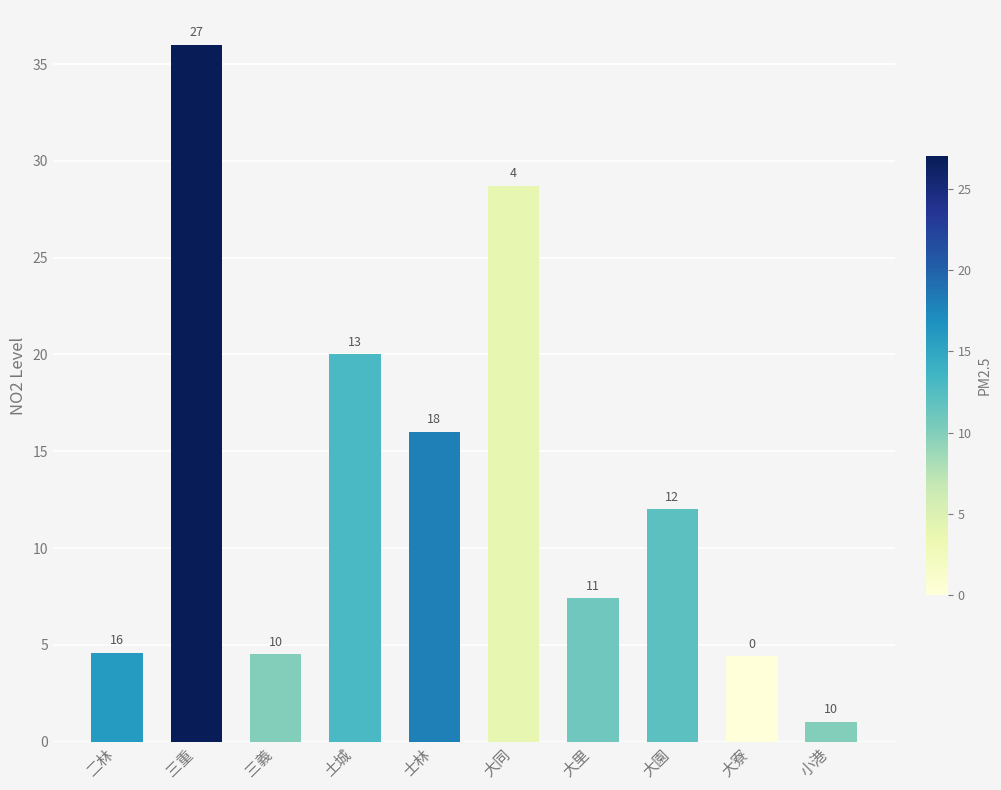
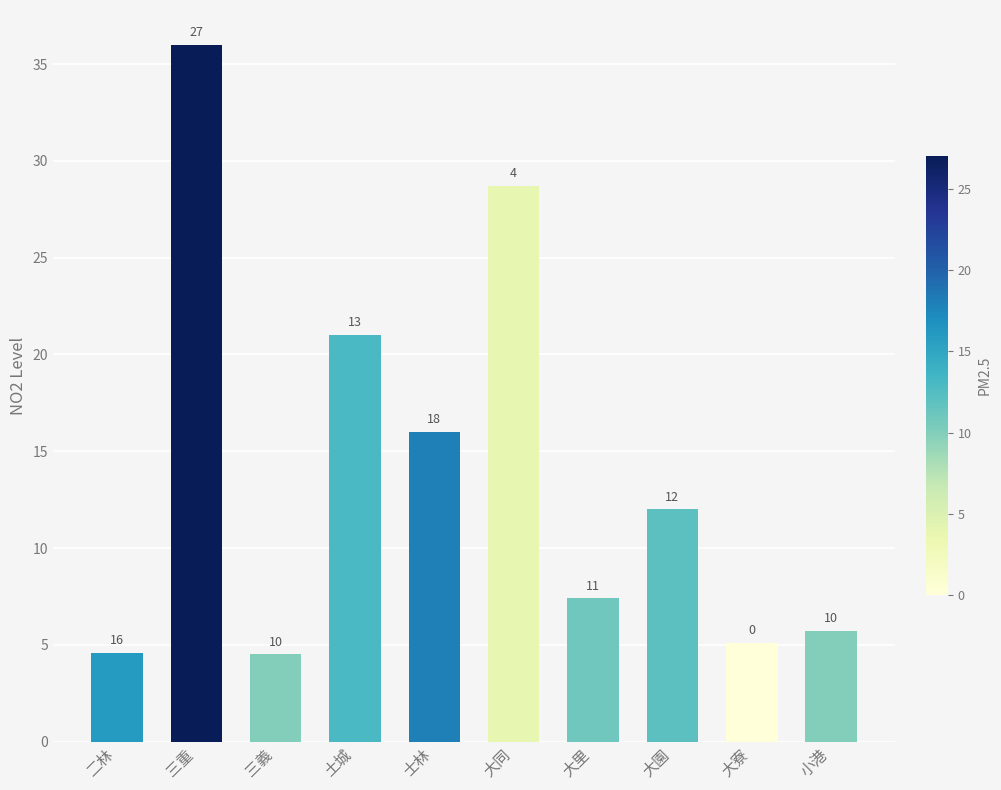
  {
-   "土城": 20,
-   "大寮": 4.4,
-   "小港": 1.0
+   "土城": 21,
+   "大寮": 5.1,
+   "小港": 5.7
  }
